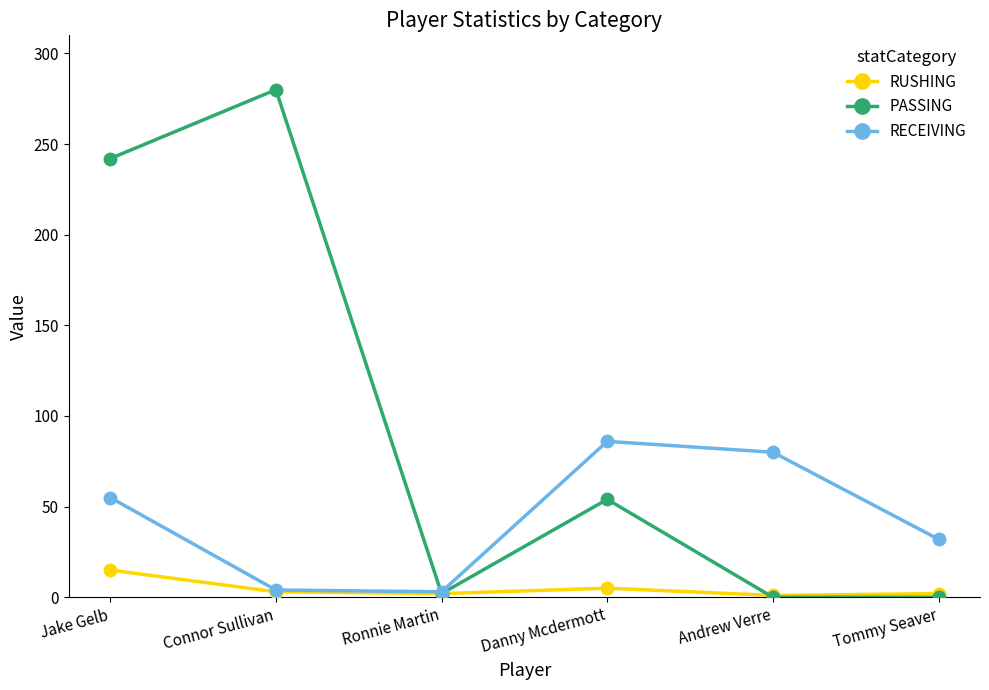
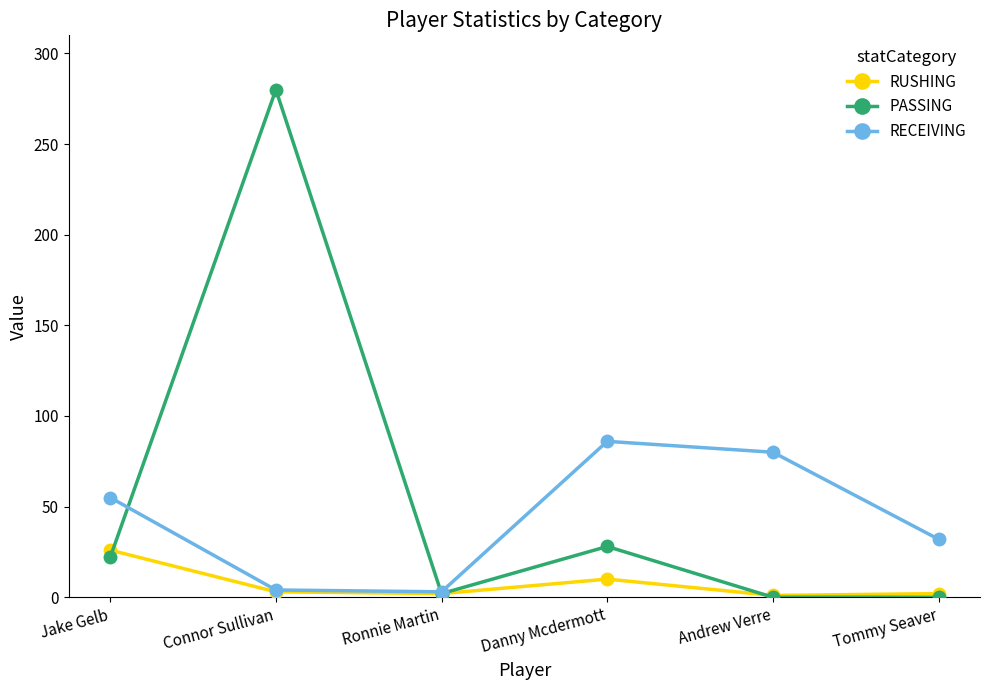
  {
    "RUSHING": {
-     "Jake Gelb": 15,
-     "Danny Mcdermott": 5,
+     "Jake Gelb": 26,
+     "Danny Mcdermott": 10,
      "Tommy Seaver": 2
    },
    "PASSING": {
-     "Jake Gelb": 242,
+     "Jake Gelb": 22,
      "Connor Sullivan": 280,
-     "Danny Mcdermott": 54,
+     "Danny Mcdermott": 28,
      "Tommy Seaver": 0
    },
    "RECEIVING": {
      "Jake Gelb": 55,
      "Danny Mcdermott": 86,
      "Andrew Verre": 80,
      "Tommy Seaver": 32
    }
  }
